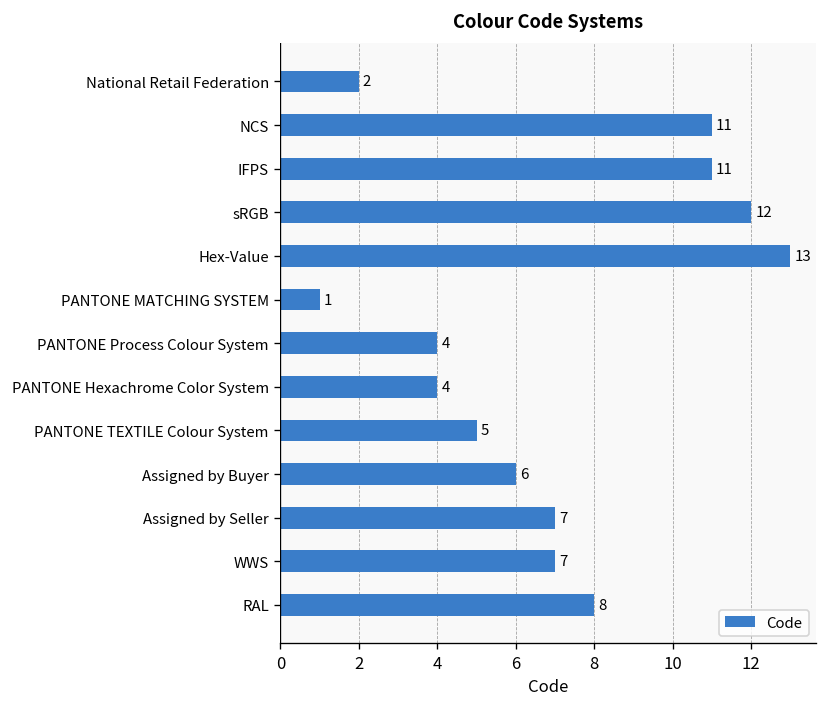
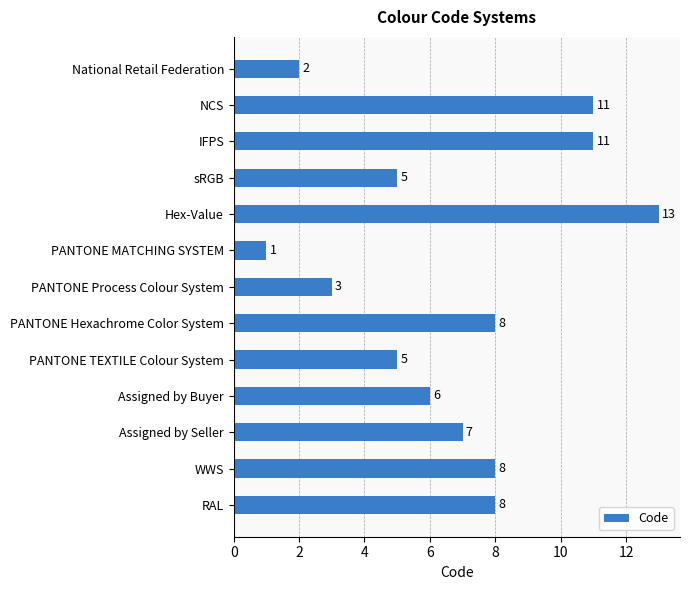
  {
    "National Retail Federation": 2,
    "NCS": 11,
    "IFPS": 11,
-   "sRGB": 12,
+   "sRGB": 5,
    "Hex-Value": 13,
    "PANTONE MATCHING SYSTEM": 1,
-   "PANTONE Process Colour System": 4,
-   "PANTONE Hexachrome Color System": 4,
+   "PANTONE Process Colour System": 3,
+   "PANTONE Hexachrome Color System": 8,
    "PANTONE TEXTILE Colour System": 5,
    "Assigned by Buyer": 6,
    "Assigned by Seller": 7,
-   "WWS": 7,
+   "WWS": 8,
    "RAL": 8
  }
